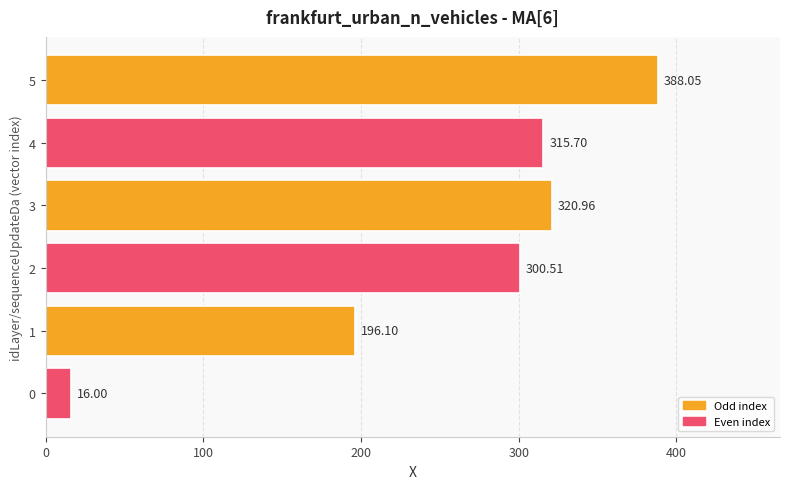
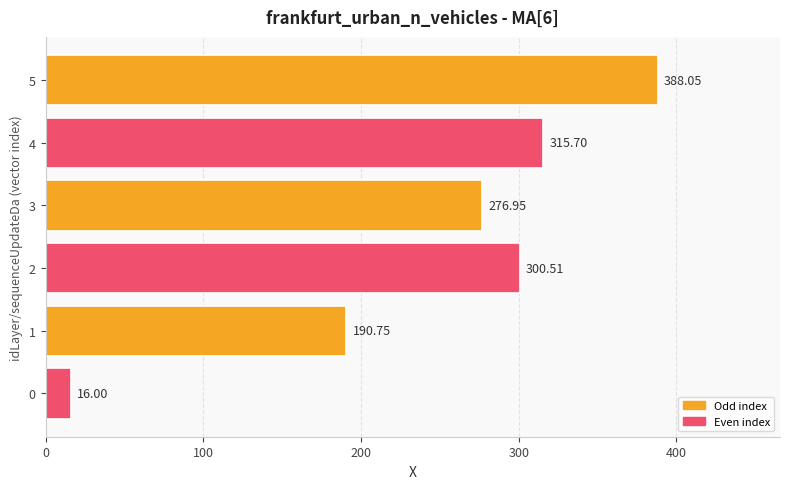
  {
    "5": 388.05,
    "4": 315.70,
-   "3": 320.96,
+   "3": 276.95,
    "2": 300.51,
-   "1": 196.10,
+   "1": 190.75,
    "0": 16.00
  }
